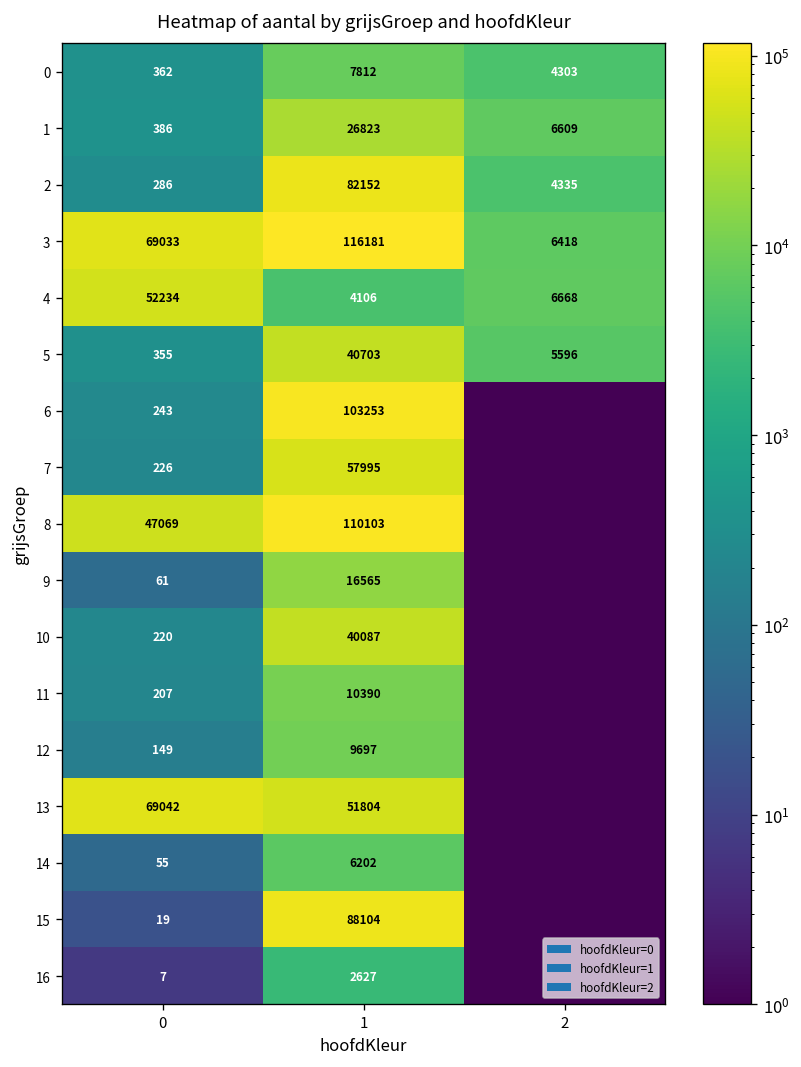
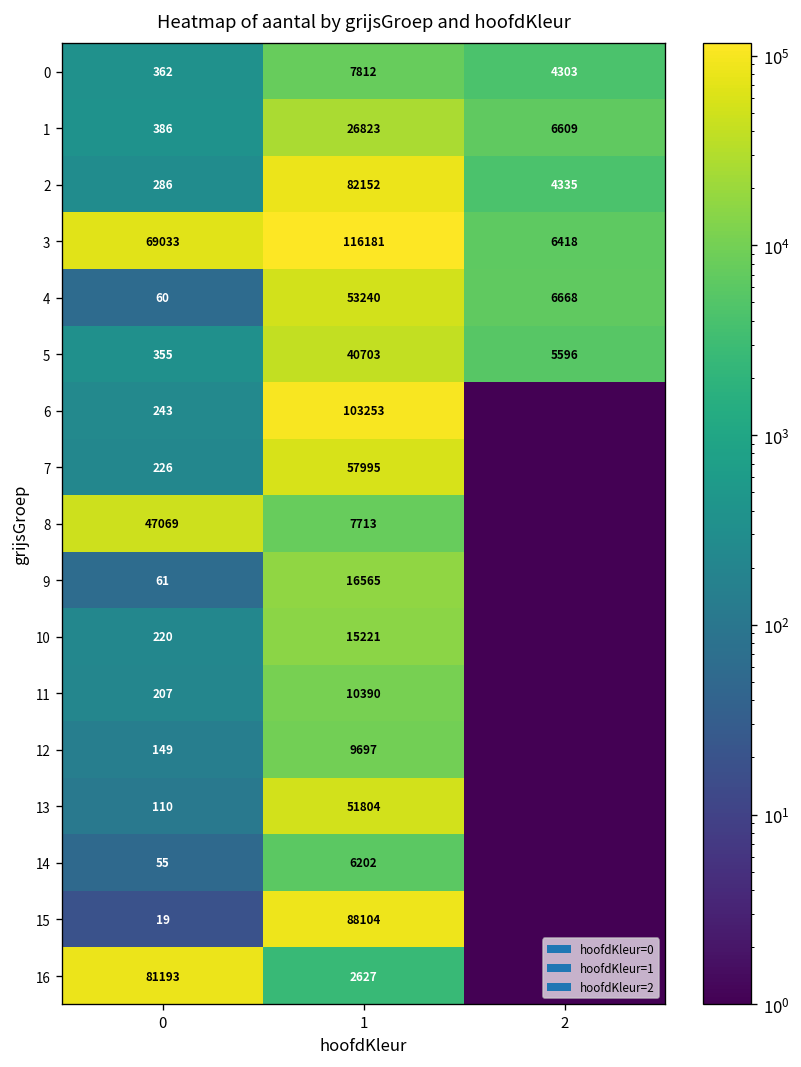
  {
    "0": {
      "0": 362,
      "1": 7812,
      "2": 4303
    },
    "1": {
      "0": 386,
      "1": 26823,
      "2": 6609
    },
    "2": {
      "0": 286,
      "1": 82152,
      "2": 4335
    },
    "3": {
      "0": 69033,
      "1": 116181,
      "2": 6418
    },
    "4": {
-     "0": 52234,
-     "1": 4106,
+     "0": 60,
+     "1": 53240,
      "2": 6668
    },
    "5": {
      "0": 355,
      "1": 40703,
      "2": 5596
    },
    "6": {
      "0": 243,
      "1": 103253
    },
    "7": {
      "0": 226,
      "1": 57995
    },
    "8": {
      "0": 47069,
-     "1": 110103
+     "1": 7713
    },
    "9": {
      "0": 61,
      "1": 16565
    },
    "10": {
      "0": 220,
-     "1": 40087
+     "1": 15221
    },
    "11": {
      "0": 207,
      "1": 10390
    },
    "12": {
      "0": 149,
      "1": 9697
    },
    "13": {
-     "0": 69042,
+     "0": 110,
      "1": 51804
    },
    "14": {
      "0": 55,
      "1": 6202
    },
    "15": {
      "0": 19,
      "1": 88104
    },
    "16": {
-     "0": 7,
+     "0": 81193,
      "1": 2627
    }
  }
